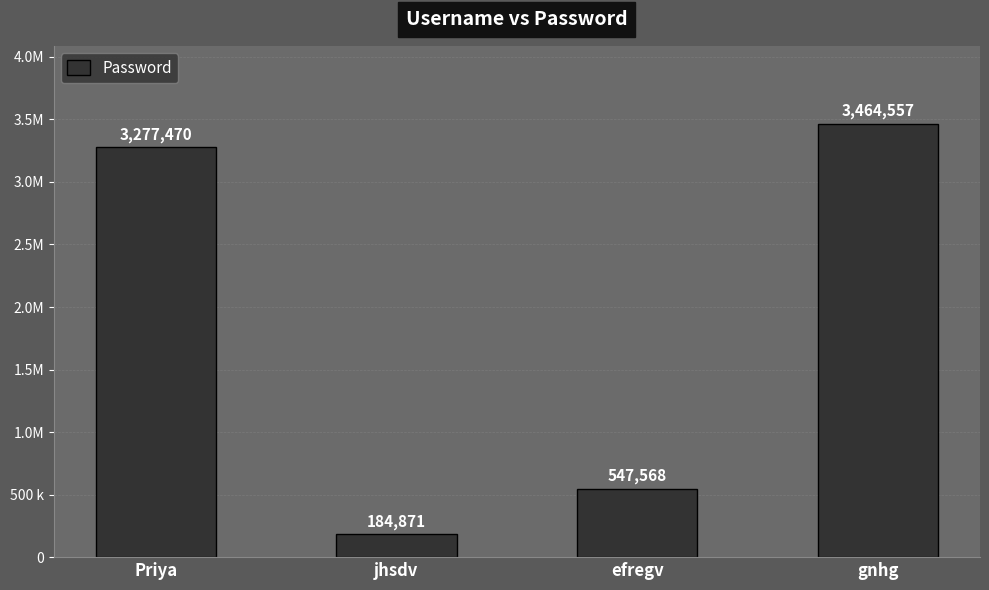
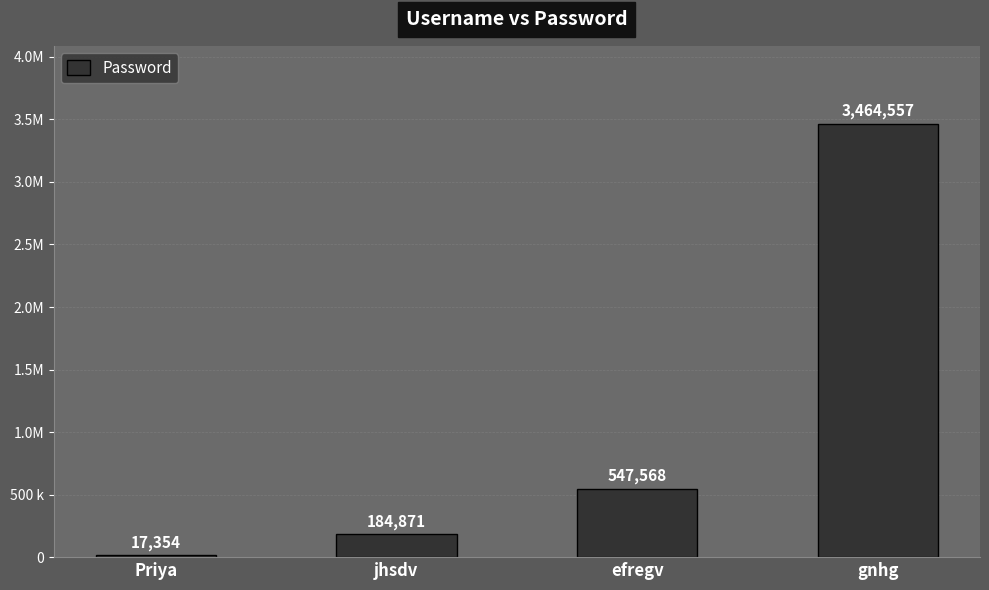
  {
-   "Priya": "3,277,470",
+   "Priya": "17,354",
    "jhsdv": "184,871",
    "efregv": "547,568",
    "gnhg": "3,464,557"
  }
